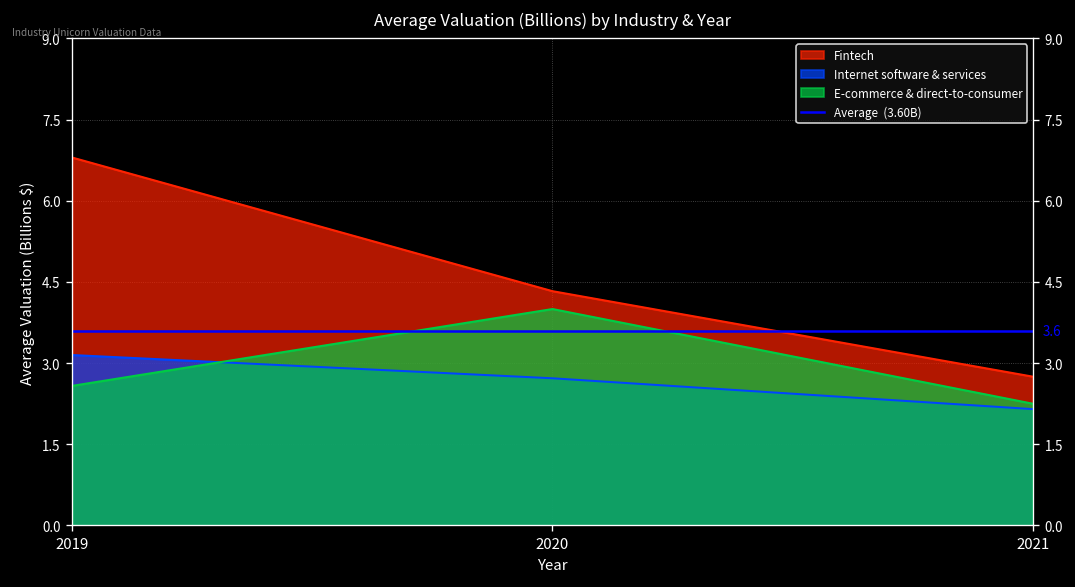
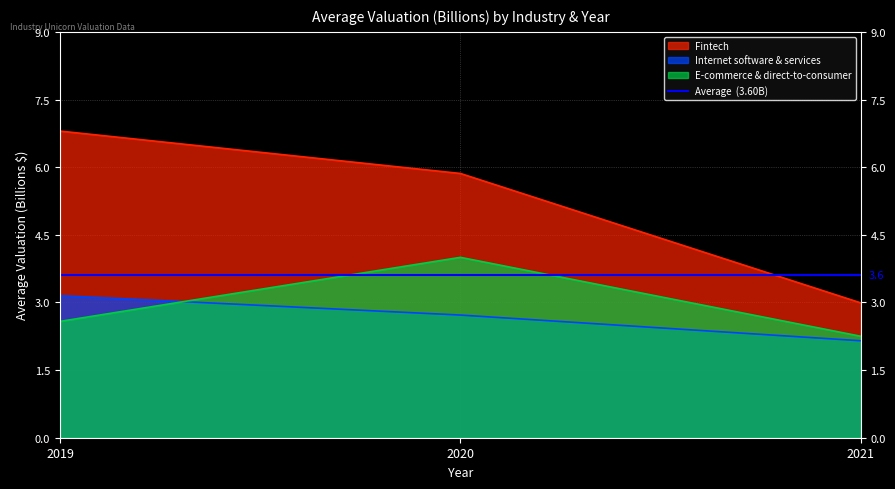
  {
    "Fintech": {
      "2019": 6.8,
-     "2020": 4.3,
-     "2021": 2.8
+     "2020": 5.9,
+     "2021": 3.0
    },
    "Internet software & services": {
      "2019": 3.2,
      "2020": 2.7,
      "2021": 2.2
    },
    "E-commerce & direct-to-consumer": {
      "2019": 2.6,
      "2020": 4.0,
      "2021": 2.3
    }
  }
